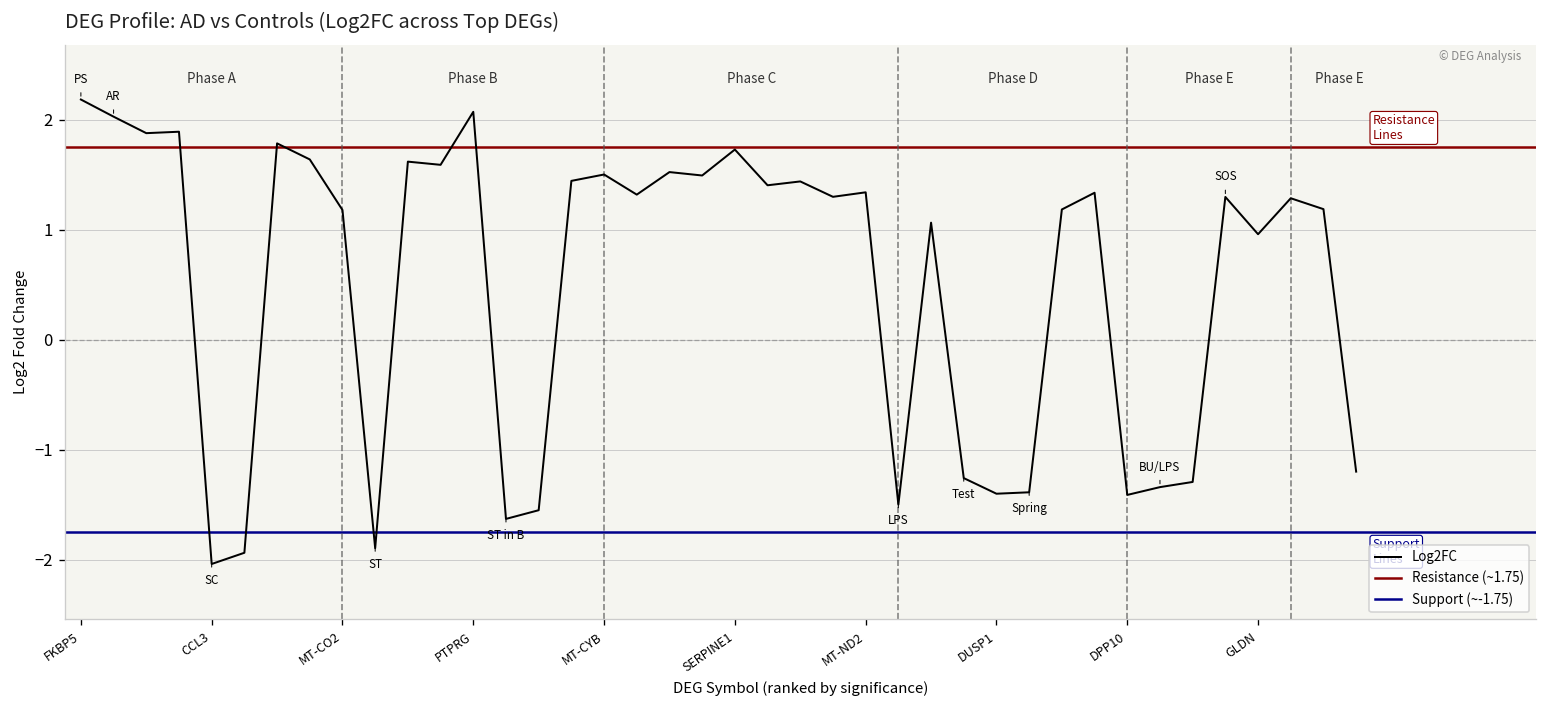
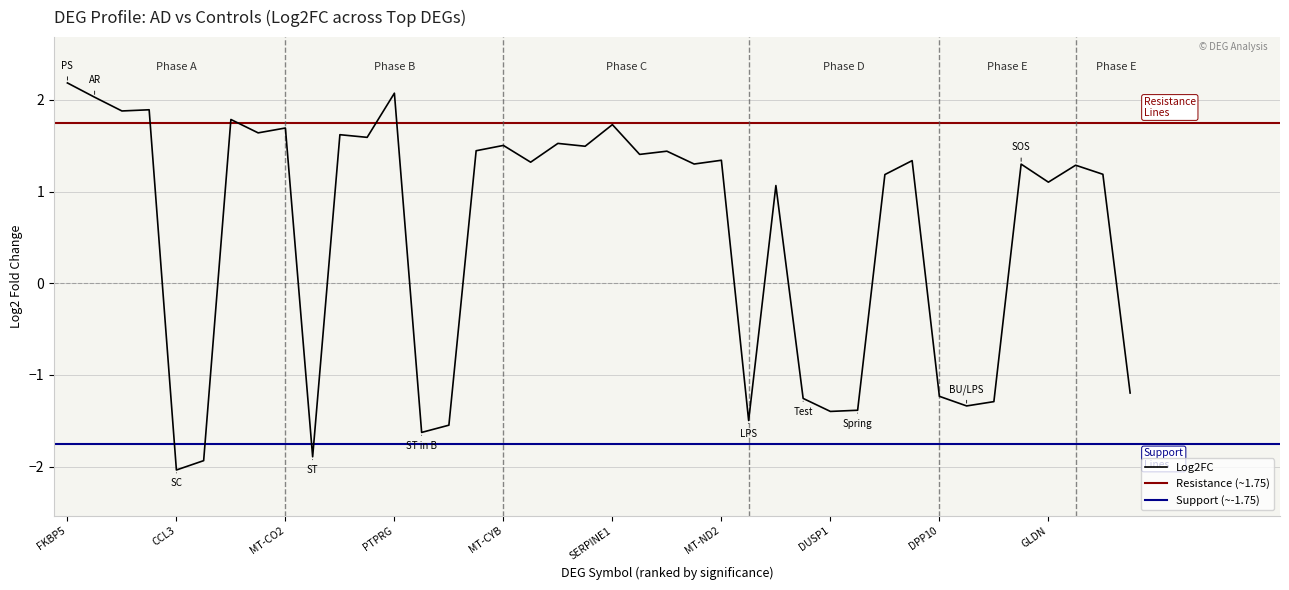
  {
    "FKBP5": 2.2,
    "CCL3": -2.0,
-   "MT-CO2": 1.2,
+   "MT-CO2": 1.7,
    "PTPRG": 2.1,
    "MT-CYB": 1.5,
    "SERPINE1": 1.7,
    "MT-ND2": 1.3,
    "DUSP1": -1.4,
-   "DPP10": -1.4,
-   "GLDN": 1.0
+   "DPP10": -1.2,
+   "GLDN": 1.1
  }
